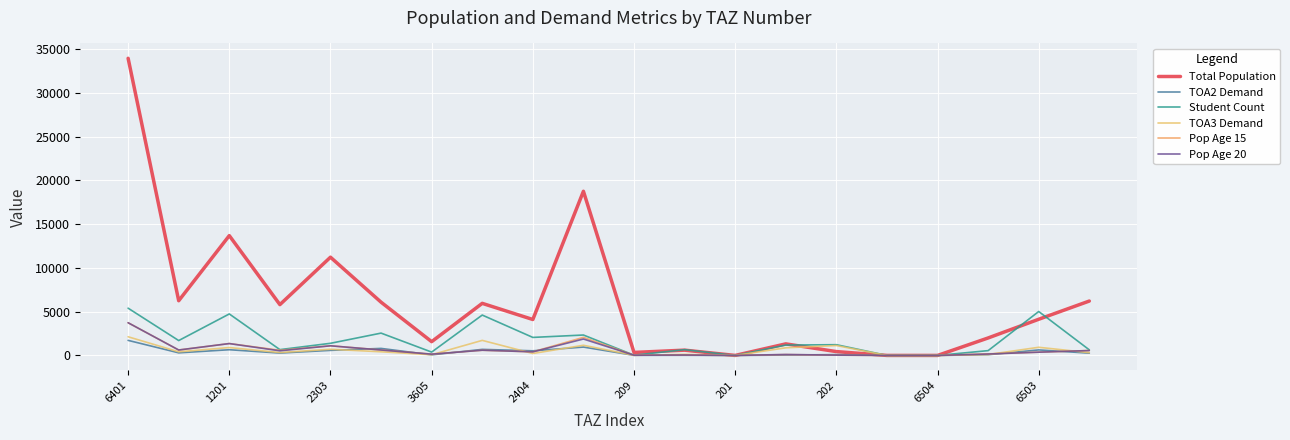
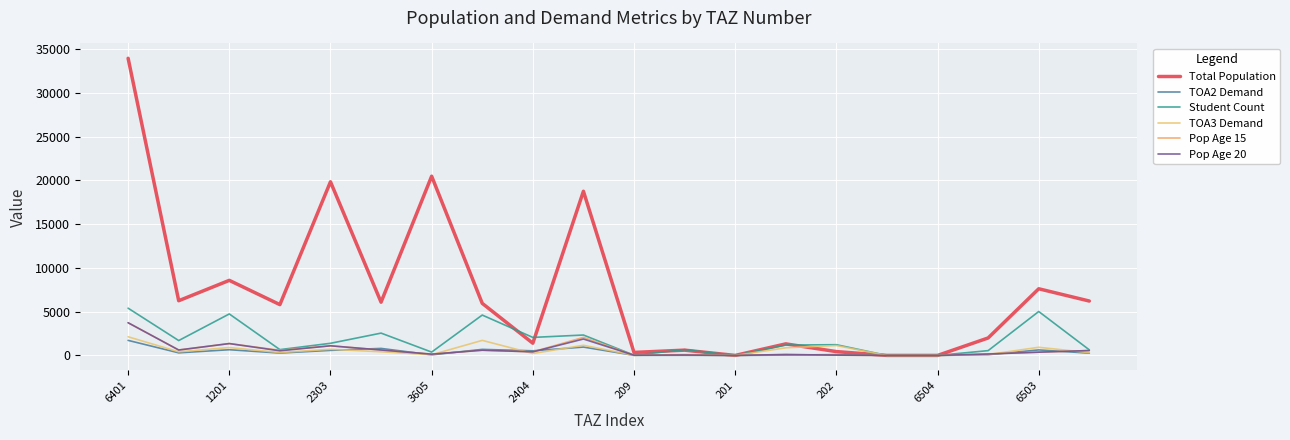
  {
    "Total Population": {
      "6401": 34000,
-     "1201": 14000,
-     "2303": 11000,
-     "3605": 2000,
-     "2404": 4000,
+     "1201": 9000,
+     "2303": 20000,
+     "3605": 20000,
+     "2404": 1000,
      "209": 0,
      "202": 0,
-     "6503": 4000
+     "6503": 8000
    }
  }
